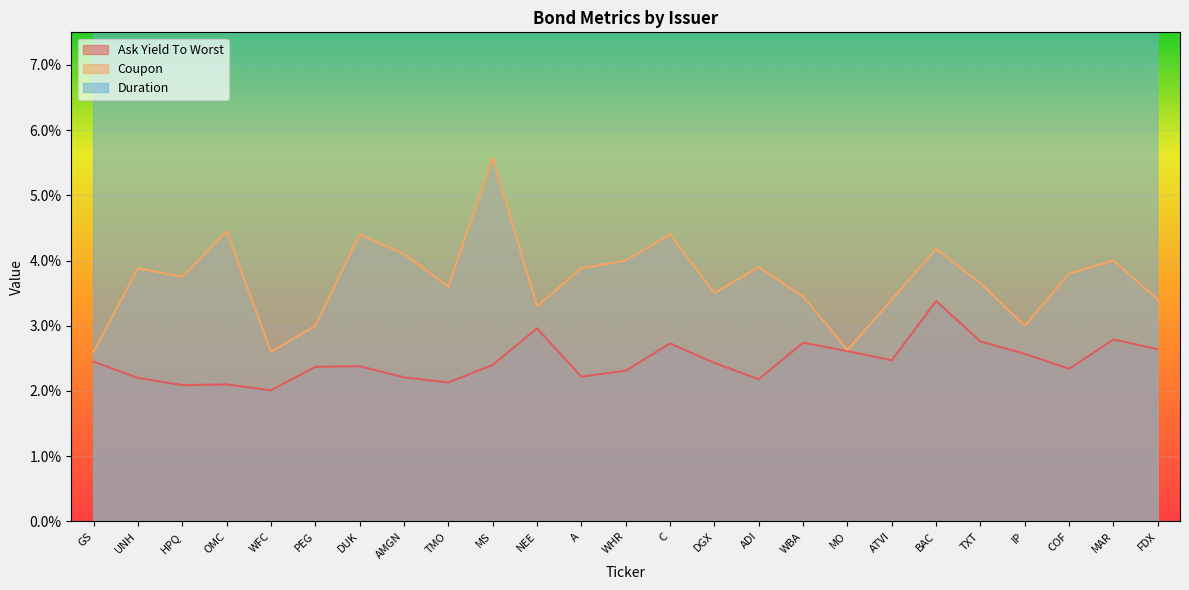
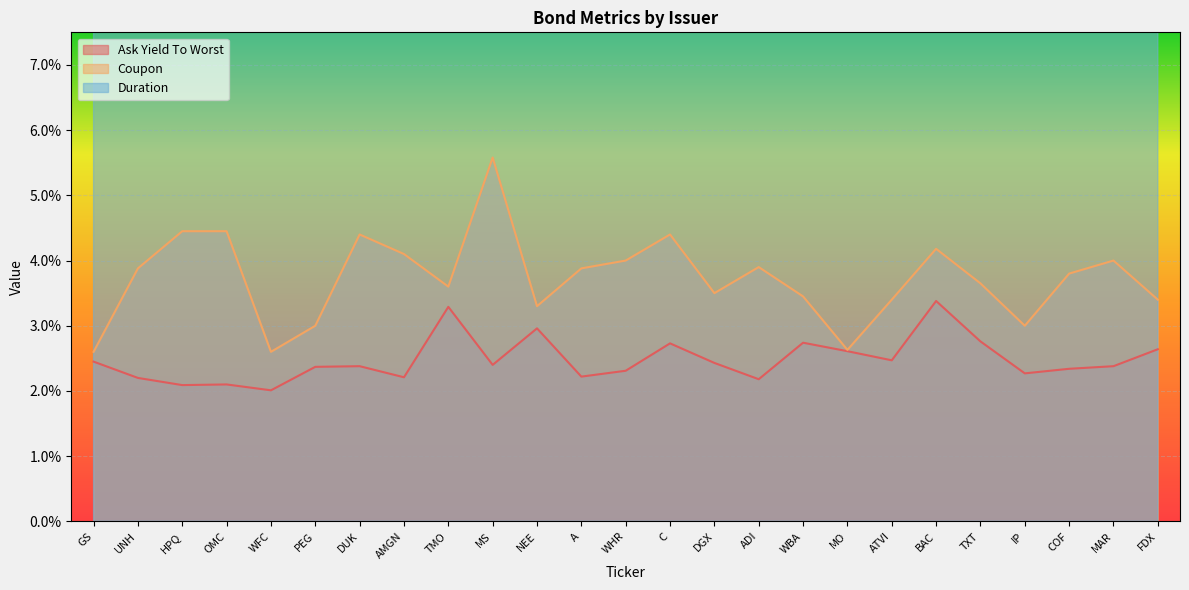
  {
    "Ask Yield To Worst": {
      "GS": "2.5%",
      "UNH": "2.2%",
      "HPQ": "2.1%",
      "OMC": "2.1%",
      "WFC": "2.0%",
      "PEG": "2.4%",
      "DUK": "2.4%",
      "AMGN": "2.2%",
-     "TMO": "2.1%",
+     "TMO": "3.3%",
      "MS": "2.4%",
      "NEE": "3.0%",
      "A": "2.2%",
      "WHR": "2.3%",
      "C": "2.7%",
      "DGX": "2.4%",
      "ADI": "2.2%",
      "WBA": "2.7%",
      "ATVI": "2.5%",
      "BAC": "3.4%",
      "TXT": "2.8%",
-     "IP": "2.6%",
+     "IP": "2.3%",
      "COF": "2.3%",
-     "MAR": "2.8%",
+     "MAR": "2.4%",
      "FDX": "2.6%"
    },
    "Coupon": {
      "GS": "2.6%",
      "UNH": "3.9%",
-     "HPQ": "3.8%",
+     "HPQ": "4.5%",
      "OMC": "4.5%",
      "WFC": "2.6%",
      "PEG": "3.0%",
      "DUK": "4.4%",
      "AMGN": "4.1%",
      "TMO": "3.6%",
      "MS": "5.6%",
      "NEE": "3.3%",
      "A": "3.9%",
      "WHR": "4.0%",
      "C": "4.4%",
      "DGX": "3.5%",
      "ADI": "3.9%",
      "WBA": "3.5%",
      "ATVI": "3.4%",
      "BAC": "4.2%",
      "TXT": "3.7%",
      "IP": "3.0%",
      "COF": "3.8%",
      "MAR": "4.0%",
      "FDX": "3.4%"
    }
  }
